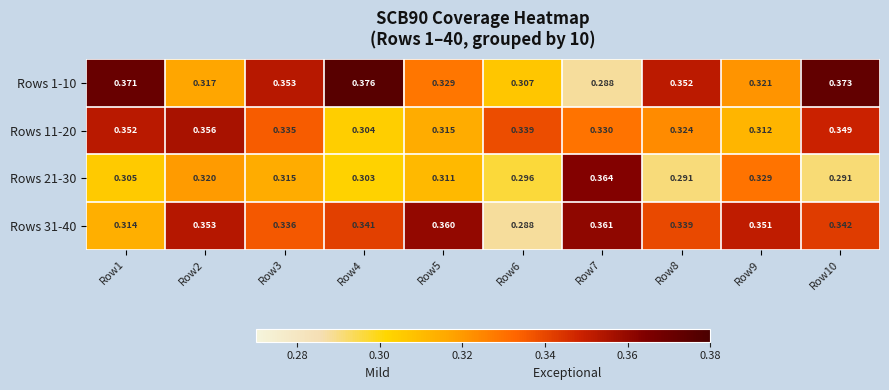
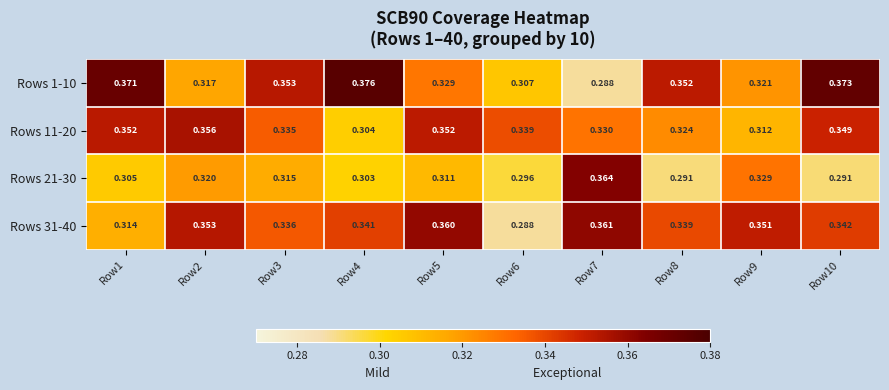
  {
    "Rows 1-10": {
      "Row1": 0.371,
      "Row2": 0.317,
      "Row3": 0.353,
      "Row4": 0.376,
      "Row5": 0.329,
      "Row6": 0.307,
      "Row7": 0.288,
      "Row8": 0.352,
      "Row9": 0.321,
      "Row10": 0.373
    },
    "Rows 11-20": {
      "Row1": 0.352,
      "Row2": 0.356,
      "Row3": 0.335,
      "Row4": 0.304,
-     "Row5": 0.315,
+     "Row5": 0.352,
      "Row6": 0.339,
      "Row7": 0.330,
      "Row8": 0.324,
      "Row9": 0.312,
      "Row10": 0.349
    },
    "Rows 21-30": {
      "Row1": 0.305,
      "Row2": 0.320,
      "Row3": 0.315,
      "Row4": 0.303,
      "Row5": 0.311,
      "Row6": 0.296,
      "Row7": 0.364,
      "Row8": 0.291,
      "Row9": 0.329,
      "Row10": 0.291
    },
    "Rows 31-40": {
      "Row1": 0.314,
      "Row2": 0.353,
      "Row3": 0.336,
      "Row4": 0.341,
      "Row5": 0.360,
      "Row6": 0.288,
      "Row7": 0.361,
      "Row8": 0.339,
      "Row9": 0.351,
      "Row10": 0.342
    }
  }
